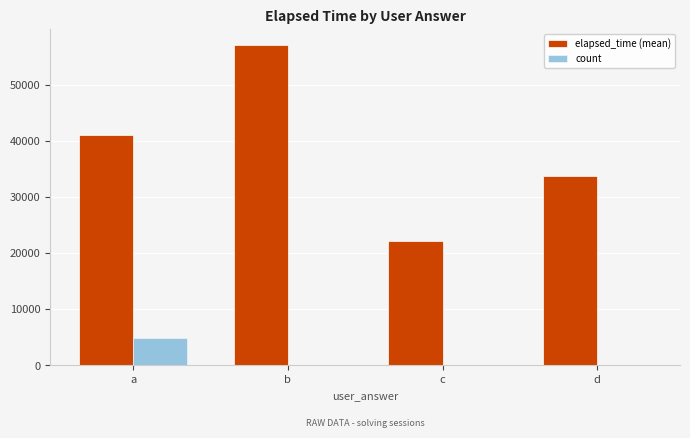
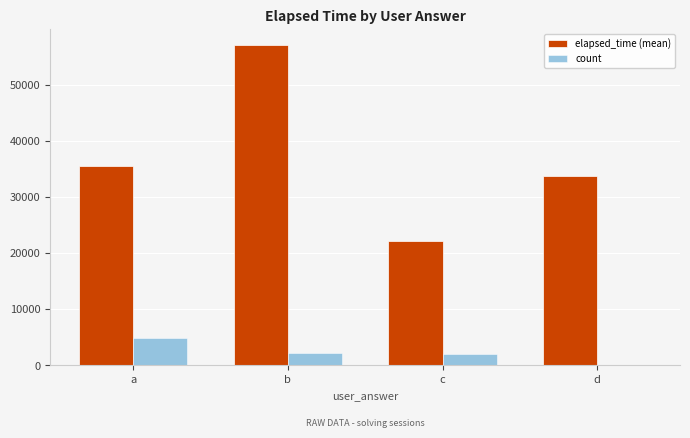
  {
    "elapsed_time (mean)": {
-     "a": 41000,
+     "a": 35000,
      "b": 57000,
      "c": 22000,
      "d": 34000
    },
    "count": {
      "a": 5000,
-     "b": 0,
-     "c": 0
+     "b": 2000,
+     "c": 2000
    }
  }
